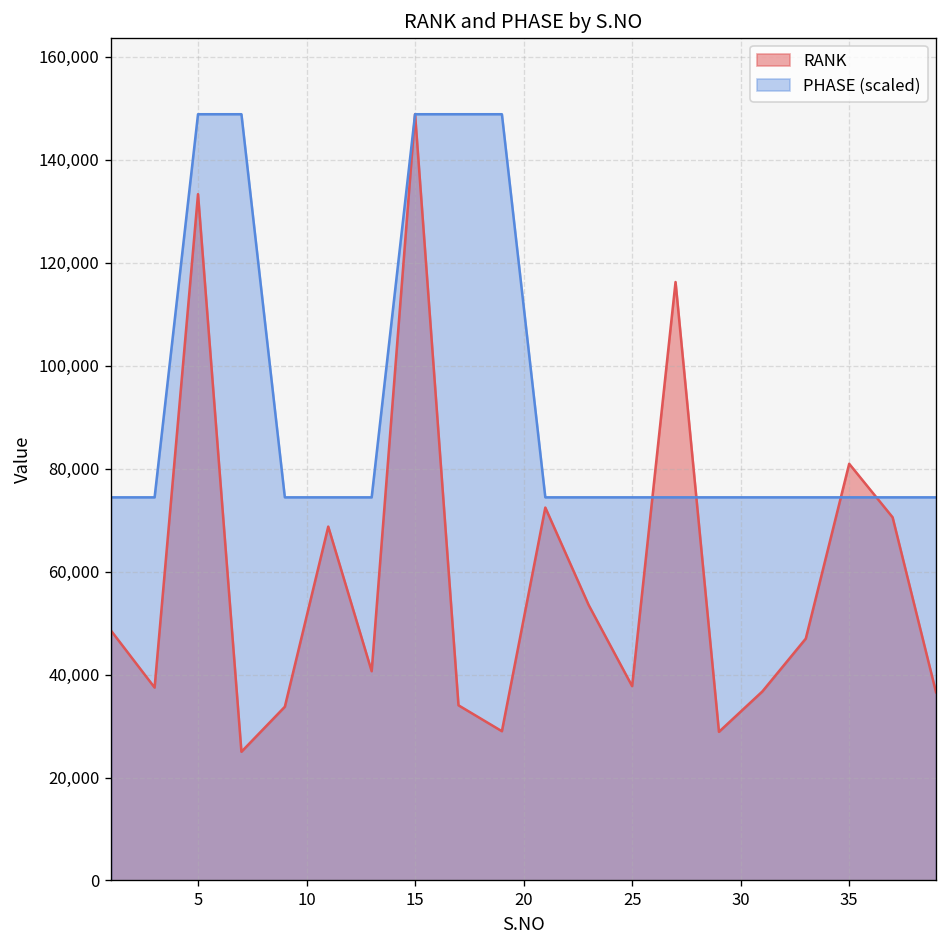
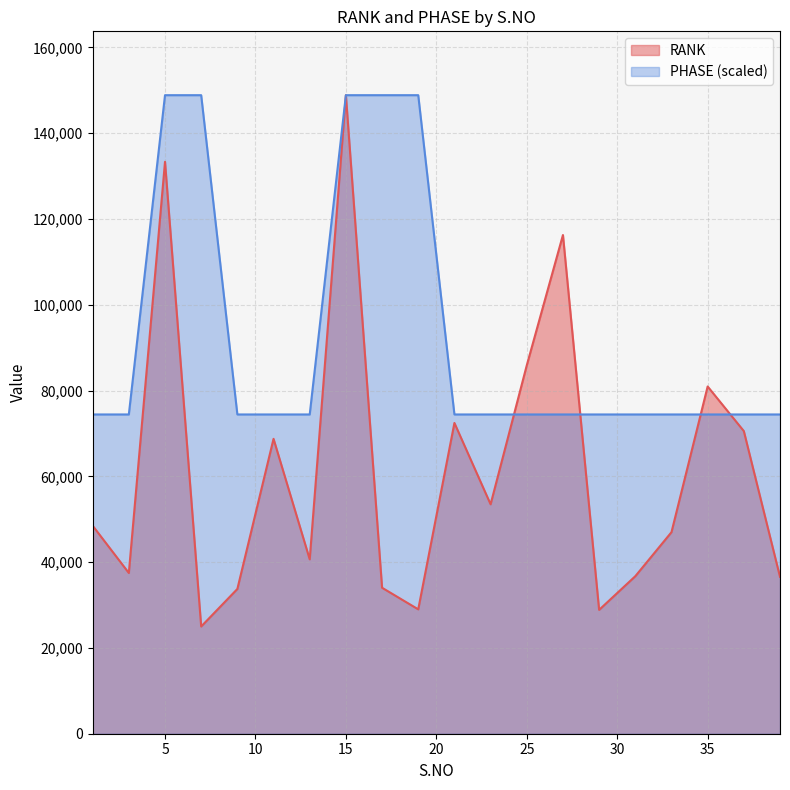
  {
    "RANK": {
      "5": "133,000",
-     "25": "38,000",
+     "25": "86,000",
      "35": "81,000"
    },
    "PHASE (scaled)": {
      "5": "149,000",
      "25": "74,000",
      "35": "74,000"
    }
  }
